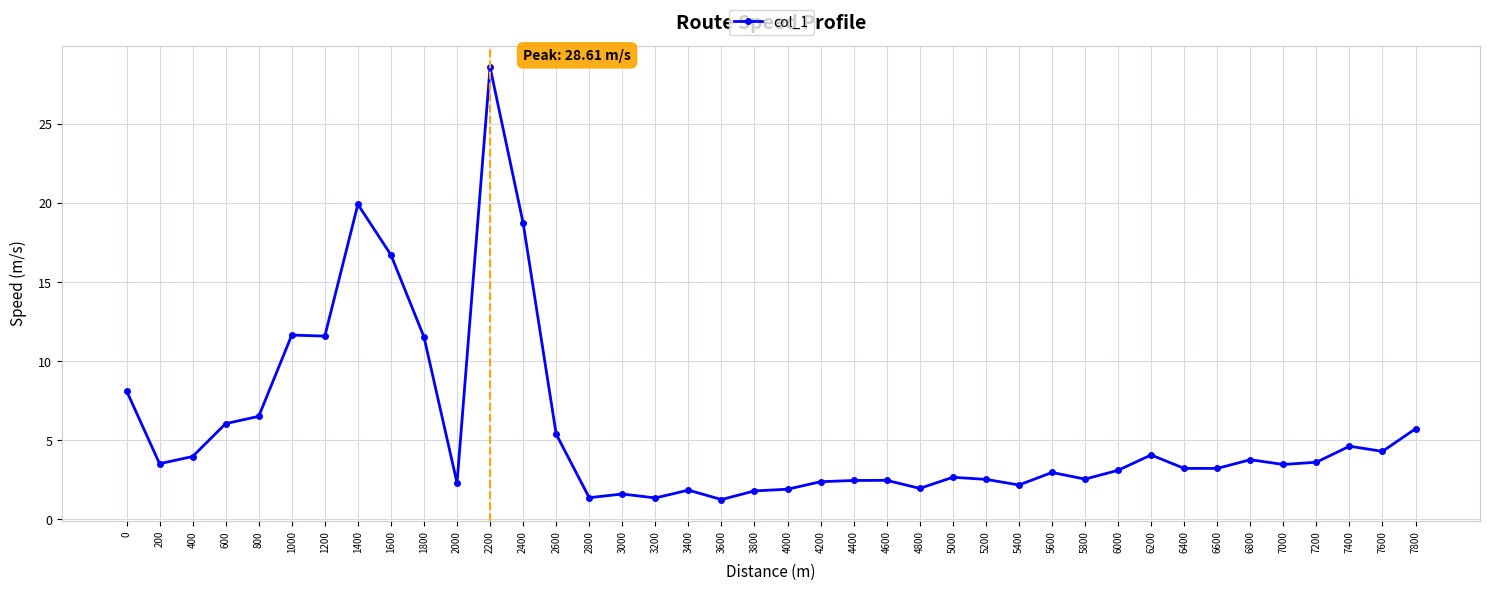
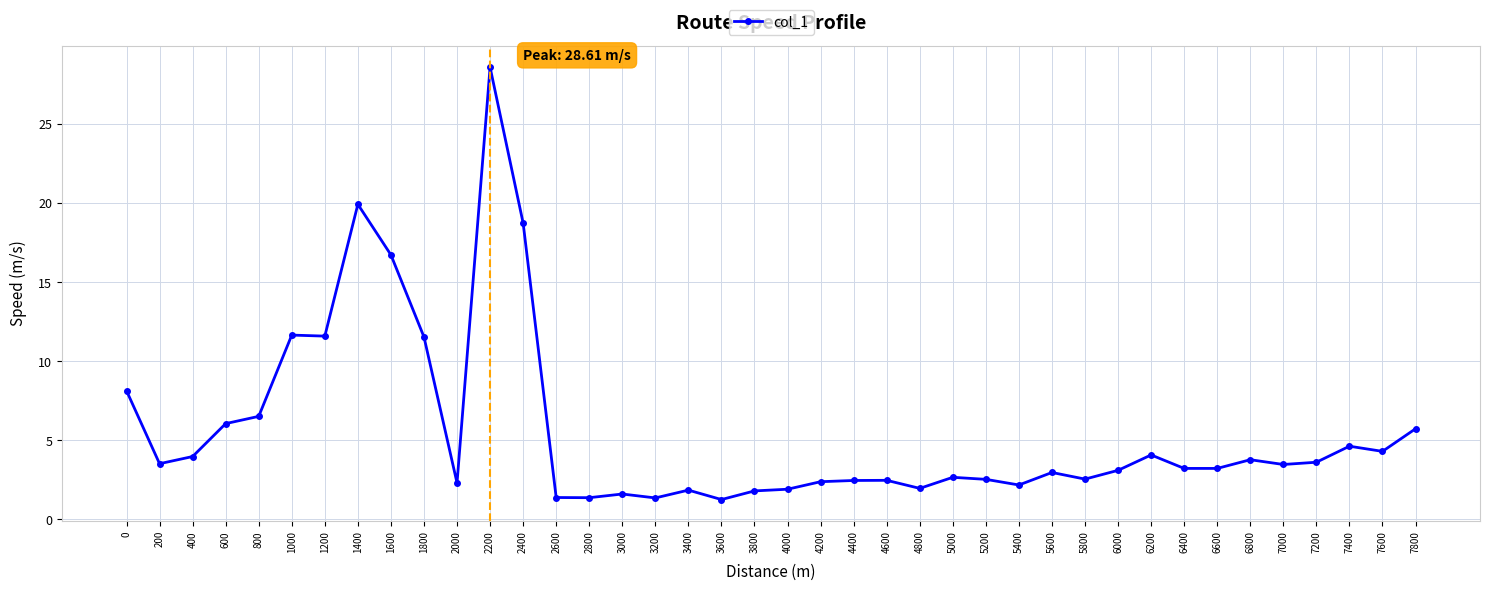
  {
    "0": 8.1,
    "200": 3.5,
    "400": 4.0,
    "600": 6.1,
    "800": 6.5,
    "1000": 11.7,
    "1200": 11.6,
    "1400": 19.9,
    "1600": 16.7,
    "1800": 11.5,
    "2000": 2.3,
    "2200": 28.6,
    "2400": 18.7,
-   "2600": 5.4,
+   "2600": 1.4,
    "2800": 1.4,
    "3000": 1.6,
    "3200": 1.4,
    "3400": 1.9,
    "3600": 1.3,
    "3800": 1.8,
    "4000": 1.9,
    "4200": 2.4,
    "4400": 2.5,
    "4600": 2.5,
    "4800": 2.0,
    "5000": 2.7,
    "5200": 2.5,
    "5400": 2.2,
    "5600": 3.0,
    "5800": 2.5,
    "6000": 3.1,
    "6200": 4.1,
    "6400": 3.2,
    "6600": 3.2,
    "6800": 3.8,
    "7000": 3.5,
    "7200": 3.6,
    "7400": 4.6,
    "7600": 4.3,
    "7800": 5.7
  }
